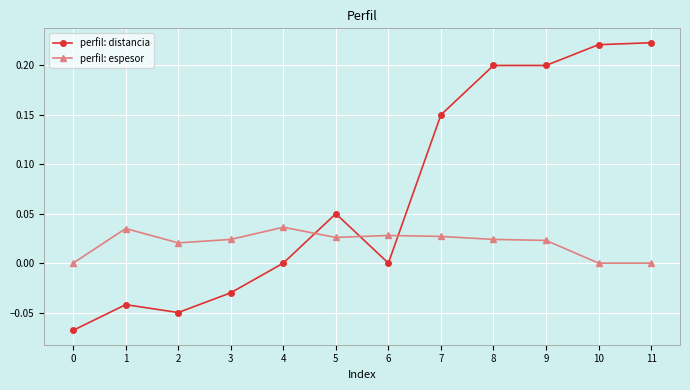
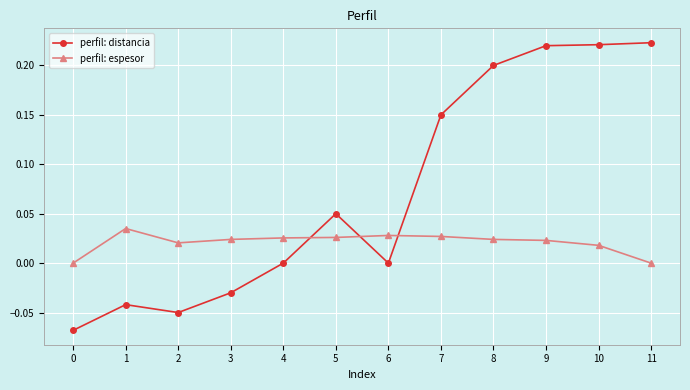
  {
    "perfil: distancia": {
      "0": -0.07,
      "1": -0.04,
      "2": -0.05,
      "3": -0.03,
      "4": 0.00,
      "5": 0.05,
      "6": 0.00,
      "7": 0.15,
      "8": 0.20,
-     "9": 0.20,
+     "9": 0.22,
      "10": 0.22,
      "11": 0.22
    },
    "perfil: espesor": {
      "0": 0.00,
      "1": 0.04,
      "2": 0.02,
      "3": 0.02,
-     "4": 0.04,
+     "4": 0.03,
      "5": 0.03,
      "6": 0.03,
      "7": 0.03,
      "8": 0.02,
      "9": 0.02,
-     "10": 0.00,
+     "10": 0.02,
      "11": 0.00
    }
  }
